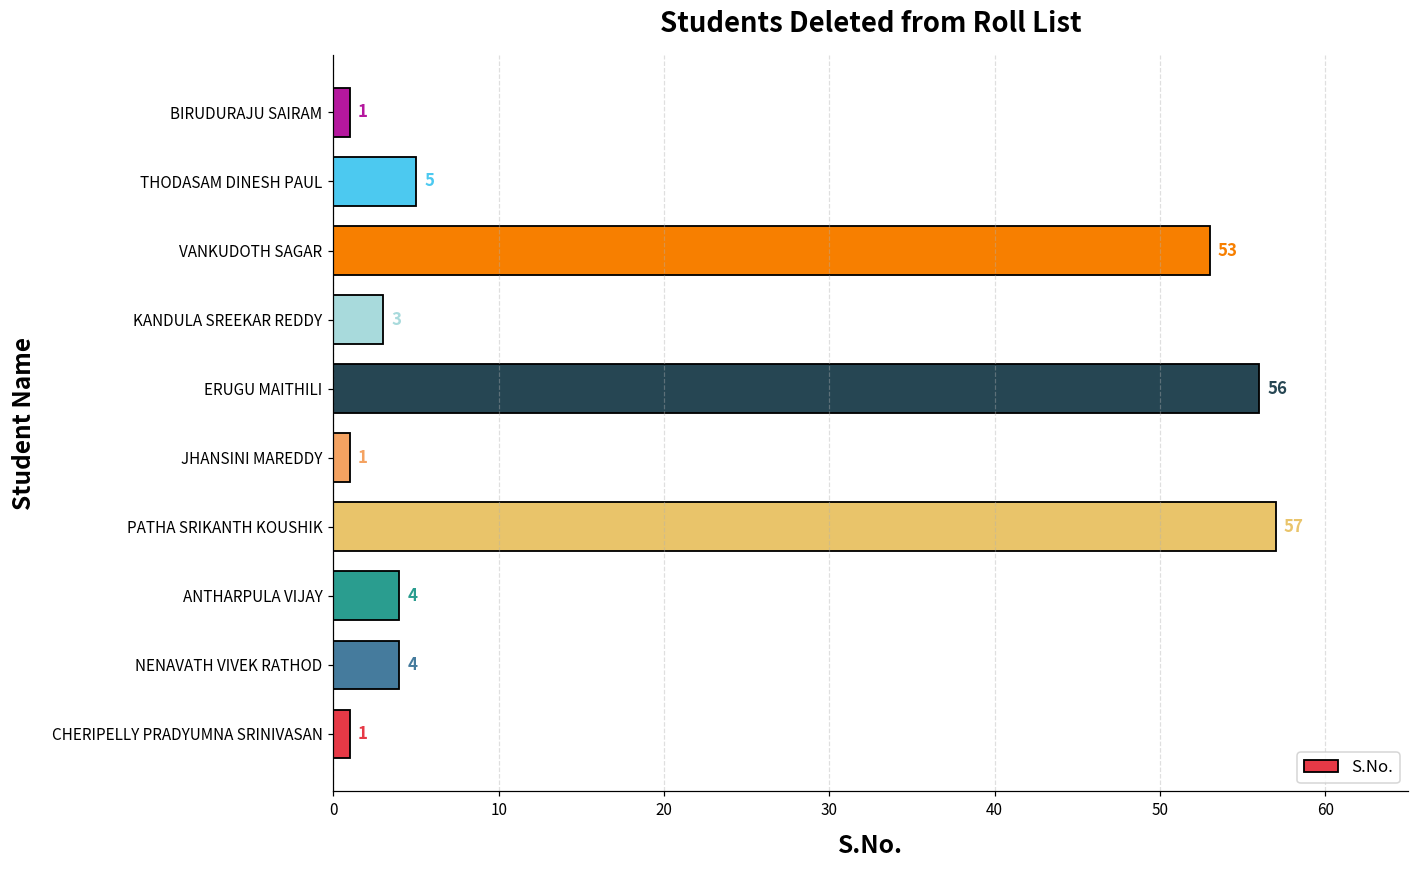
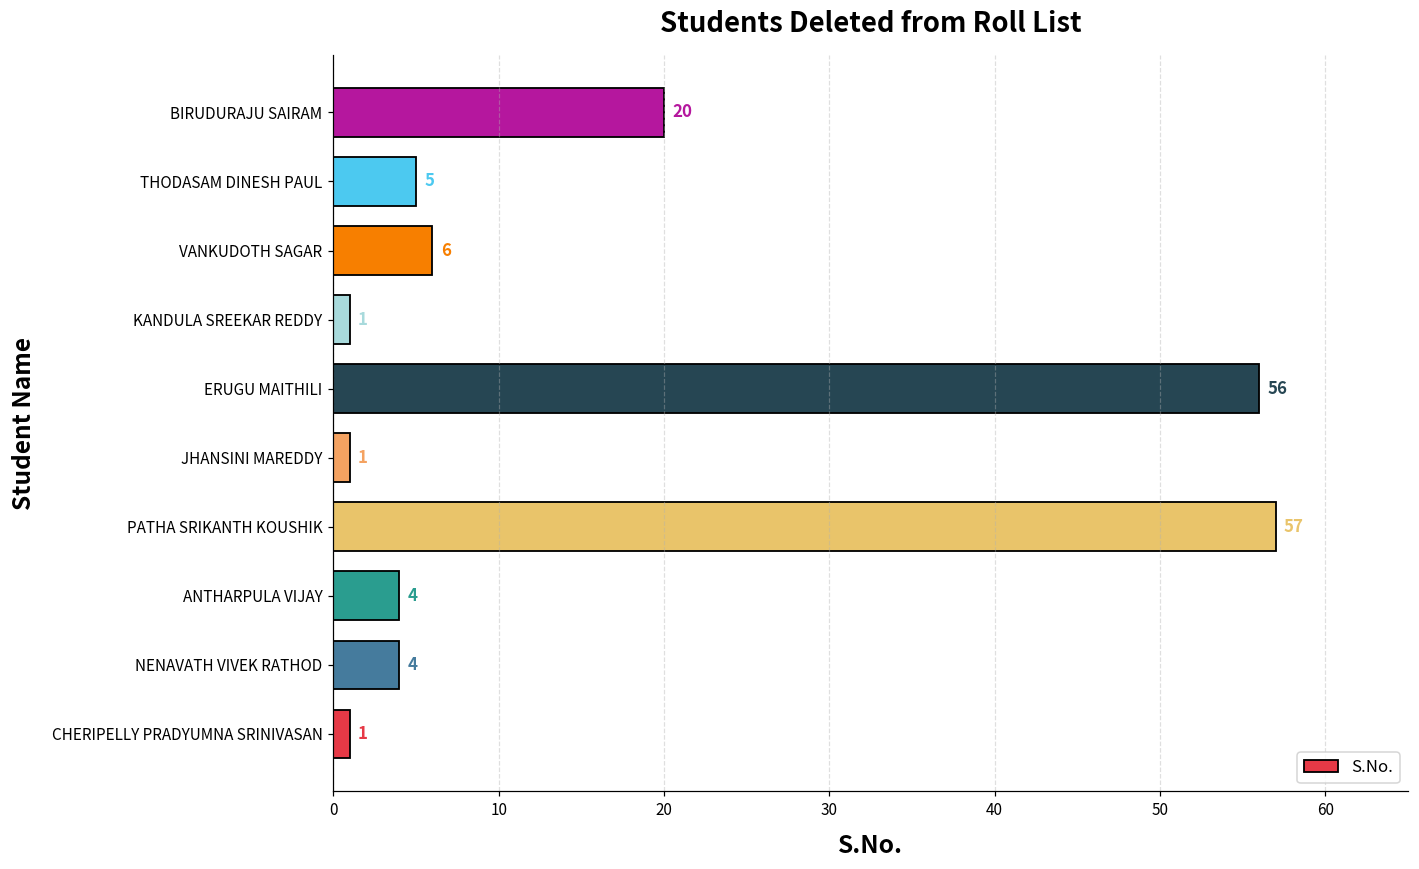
  {
-   "BIRUDURAJU SAIRAM": 1,
+   "BIRUDURAJU SAIRAM": 20,
    "THODASAM DINESH PAUL": 5,
-   "VANKUDOTH SAGAR": 53,
-   "KANDULA SREEKAR REDDY": 3,
+   "VANKUDOTH SAGAR": 6,
+   "KANDULA SREEKAR REDDY": 1,
    "ERUGU MAITHILI": 56,
    "JHANSINI MAREDDY": 1,
    "PATHA SRIKANTH KOUSHIK": 57,
    "ANTHARPULA VIJAY": 4,
    "NENAVATH VIVEK RATHOD": 4,
    "CHERIPELLY PRADYUMNA SRINIVASAN": 1
  }
